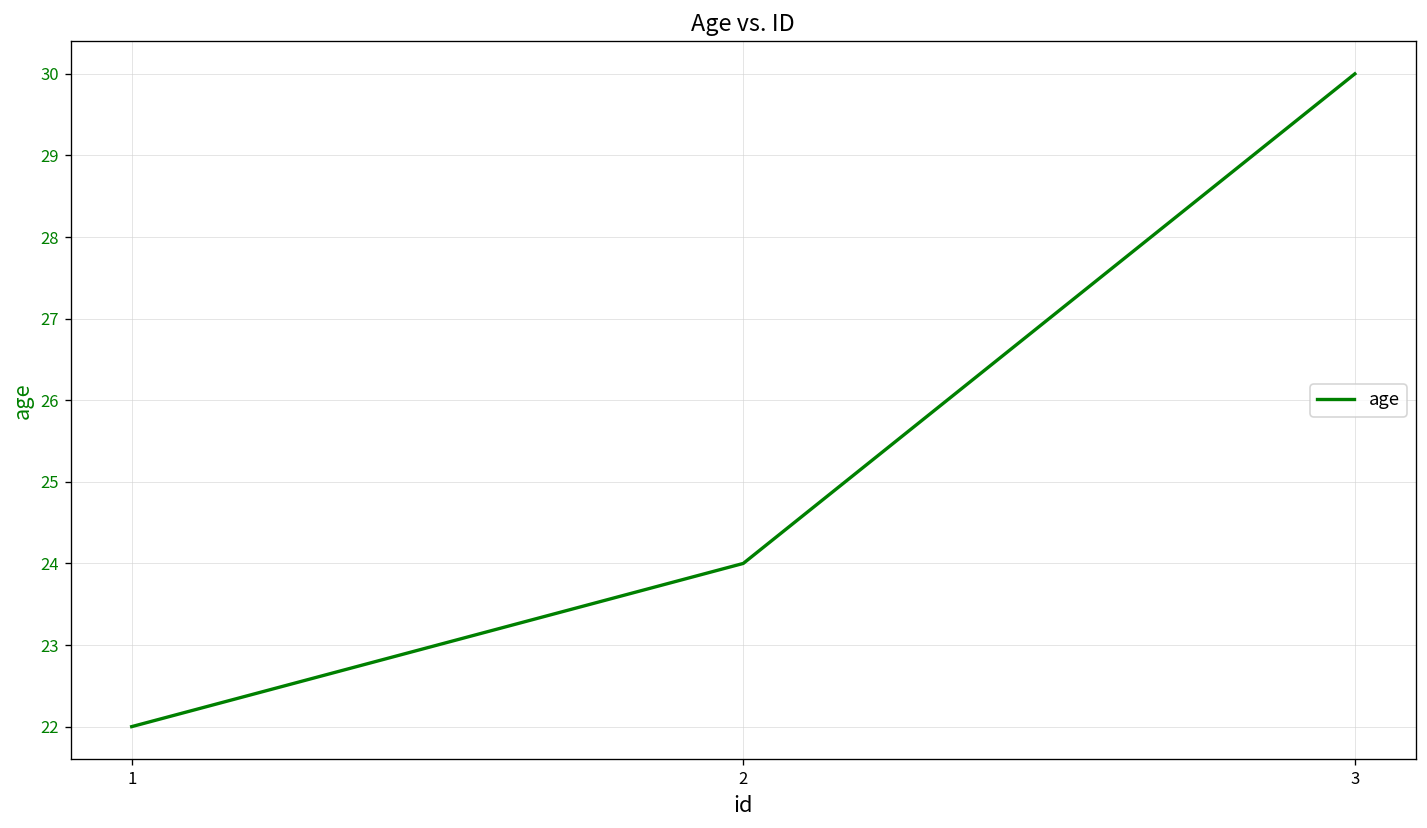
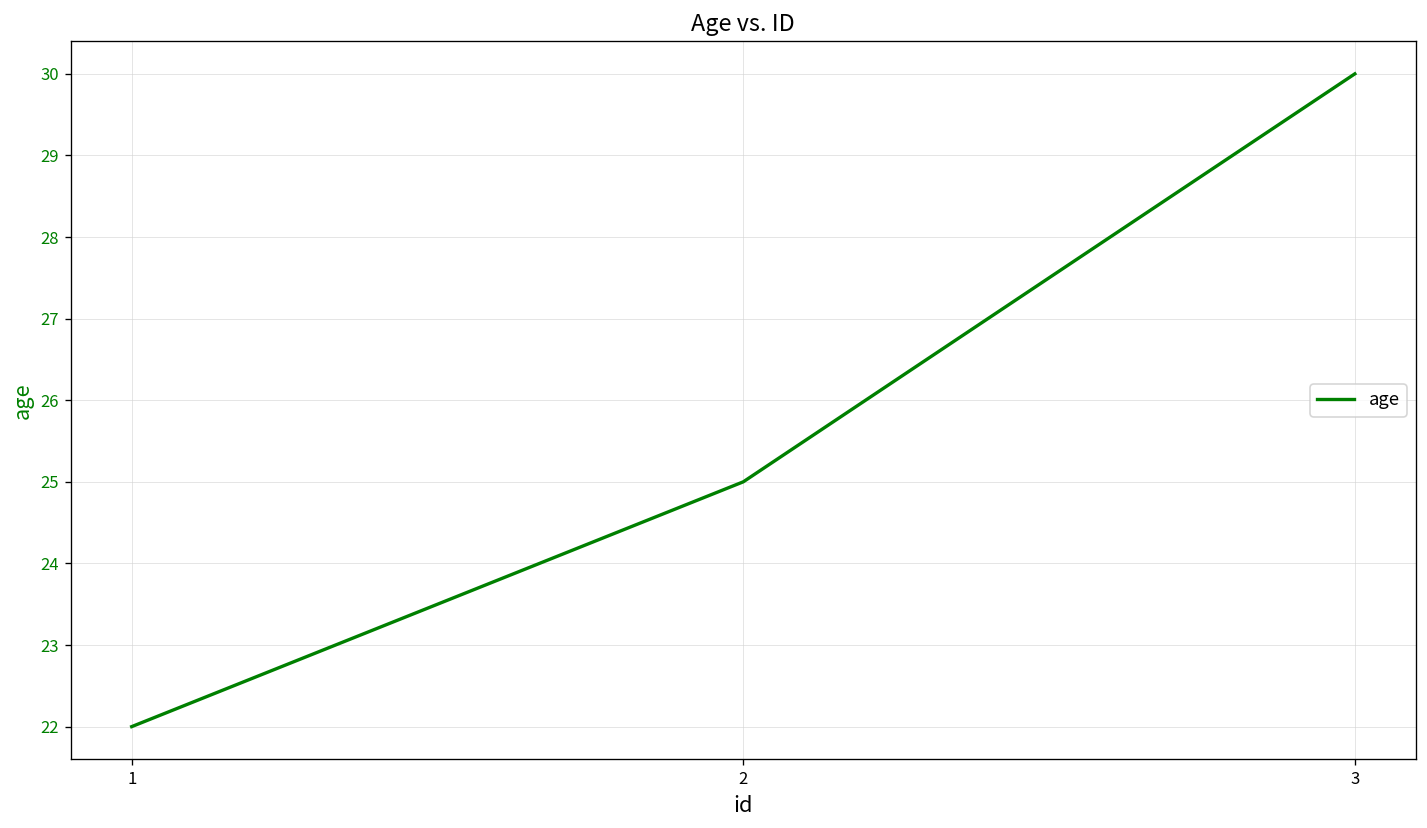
  {
    "1": 22,
-   "2": 24,
+   "2": 25,
    "3": 30
  }
